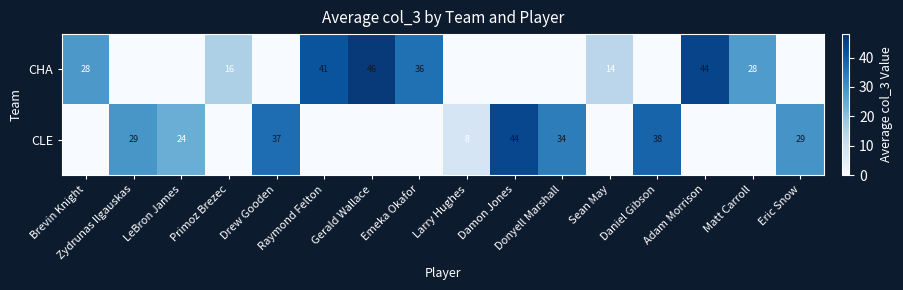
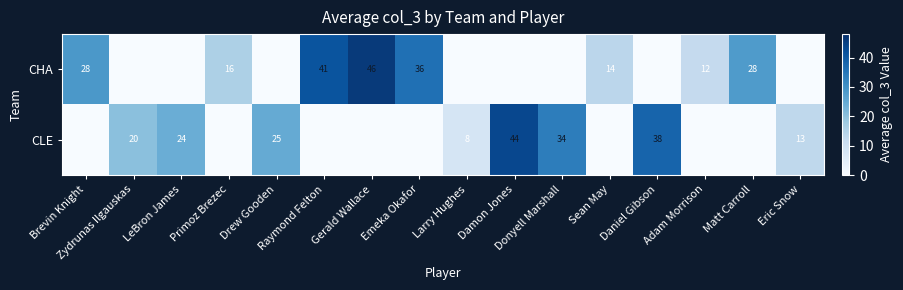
  {
    "CHA": {
      "Brevin Knight": 28,
      "Primoz Brezec": 16,
      "Raymond Felton": 41,
      "Gerald Wallace": 46,
      "Emeka Okafor": 36,
      "Sean May": 14,
-     "Adam Morrison": 44,
+     "Adam Morrison": 12,
      "Matt Carroll": 28
    },
    "CLE": {
-     "Zydrunas Ilgauskas": 29,
+     "Zydrunas Ilgauskas": 20,
      "LeBron James": 24,
-     "Drew Gooden": 37,
+     "Drew Gooden": 25,
      "Damon Jones": 44,
      "Donyell Marshall": 34,
      "Daniel Gibson": 38,
-     "Eric Snow": 29
+     "Eric Snow": 13
    }
  }
